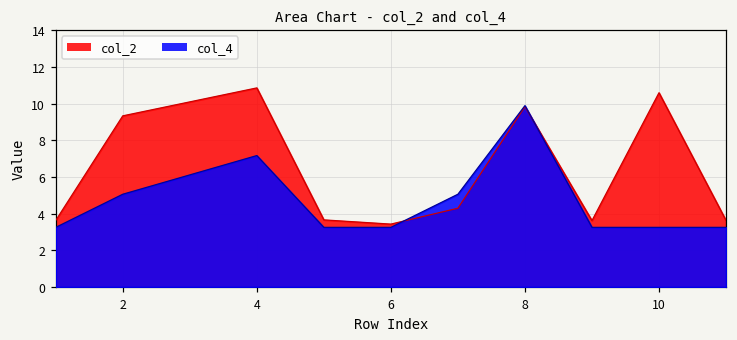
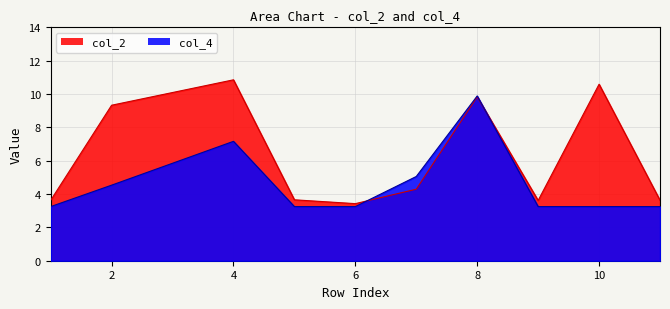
  {
    "col_2": {
      "2": 9.3,
      "4": 10.9,
      "6": 3.4,
      "10": 10.6
    },
    "col_4": {
-     "2": 5.1,
+     "2": 4.5,
      "4": 7.2,
      "6": 3.2,
      "10": 3.2
    }
  }
